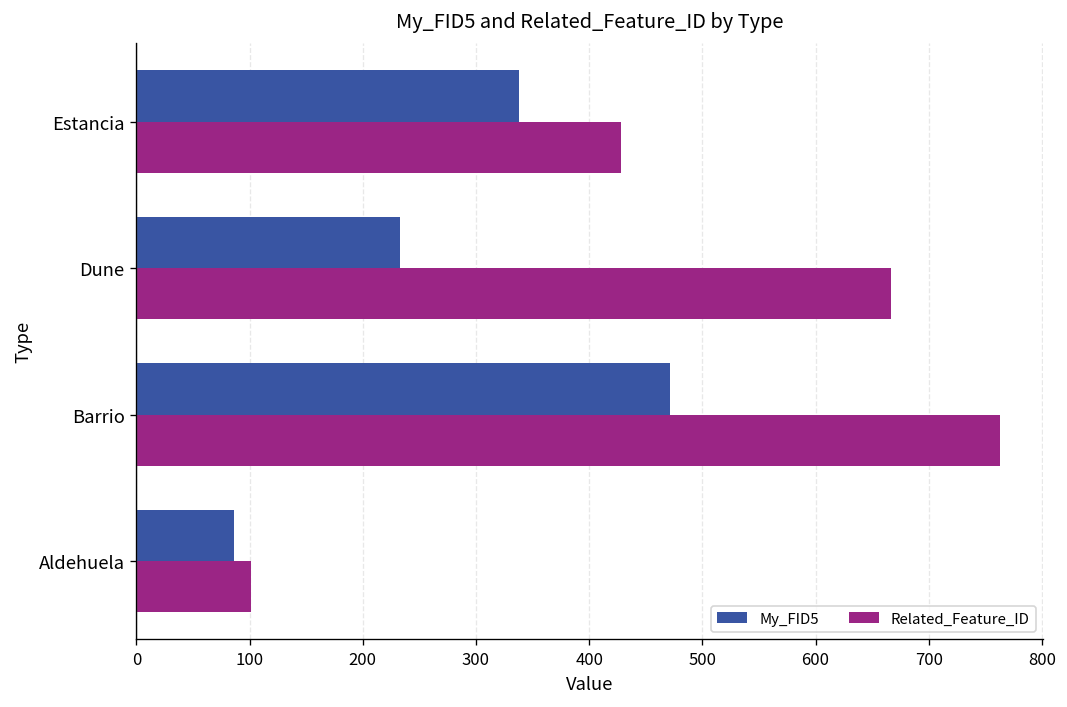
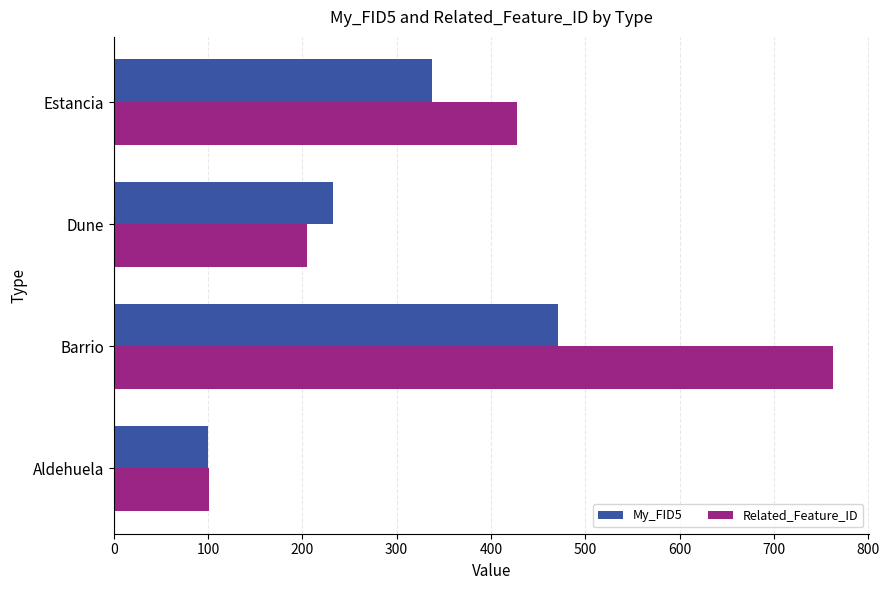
  {
    "My_FID5": {
      "Estancia": 340,
      "Dune": 230,
      "Barrio": 470,
-     "Aldehuela": 90
+     "Aldehuela": 100
    },
    "Related_Feature_ID": {
      "Estancia": 430,
-     "Dune": 670,
+     "Dune": 210,
      "Barrio": 760,
      "Aldehuela": 100
    }
  }
